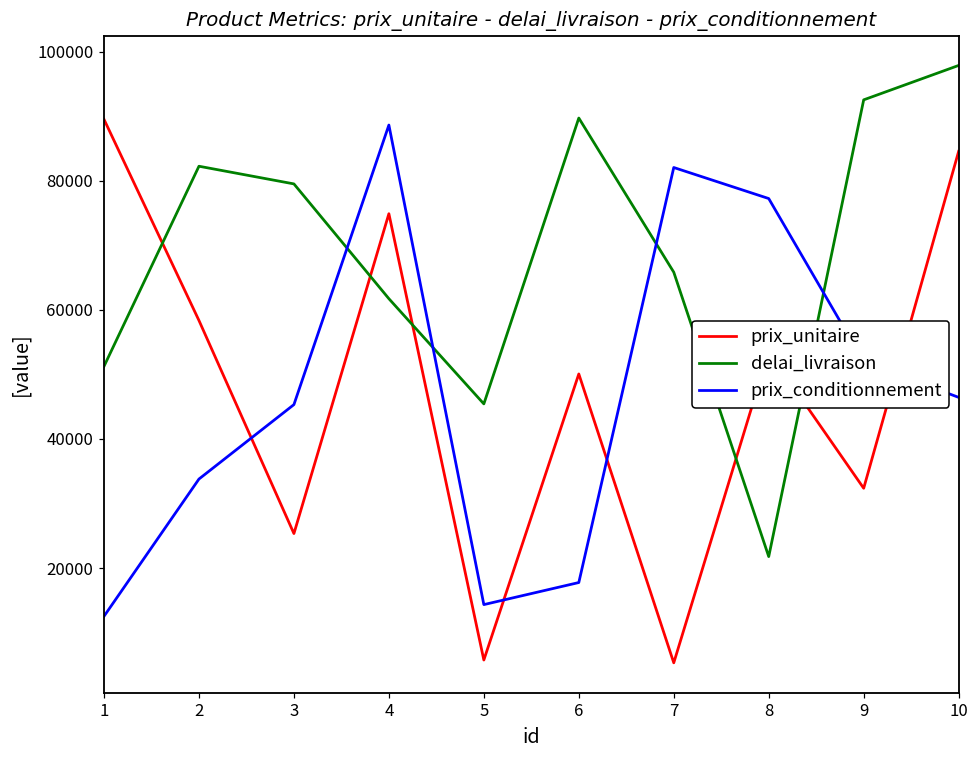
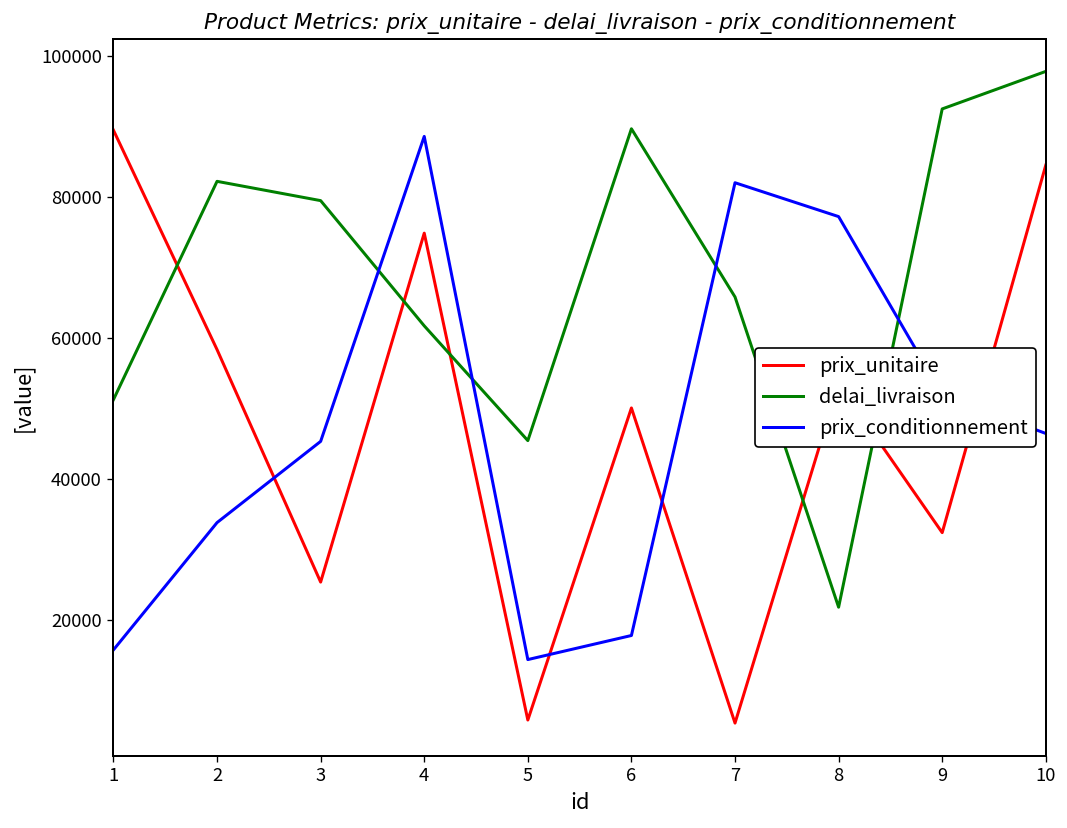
  {
    "prix_unitaire": {
      "1": 90000,
      "2": 58000,
      "3": 25000,
      "4": 75000,
      "5": 6000,
      "6": 50000,
      "7": 5000,
      "9": 32000,
      "10": 85000
    },
    "delai_livraison": {
      "1": 51000,
      "2": 82000,
      "3": 80000,
      "4": 62000,
      "5": 45000,
      "6": 90000,
      "7": 66000,
      "8": 22000,
      "9": 93000,
      "10": 98000
    },
    "prix_conditionnement": {
-     "1": 13000,
+     "1": 16000,
      "2": 34000,
      "3": 45000,
      "4": 89000,
      "5": 14000,
      "6": 18000,
      "7": 82000,
      "8": 77000,
      "10": 46000
    }
  }
